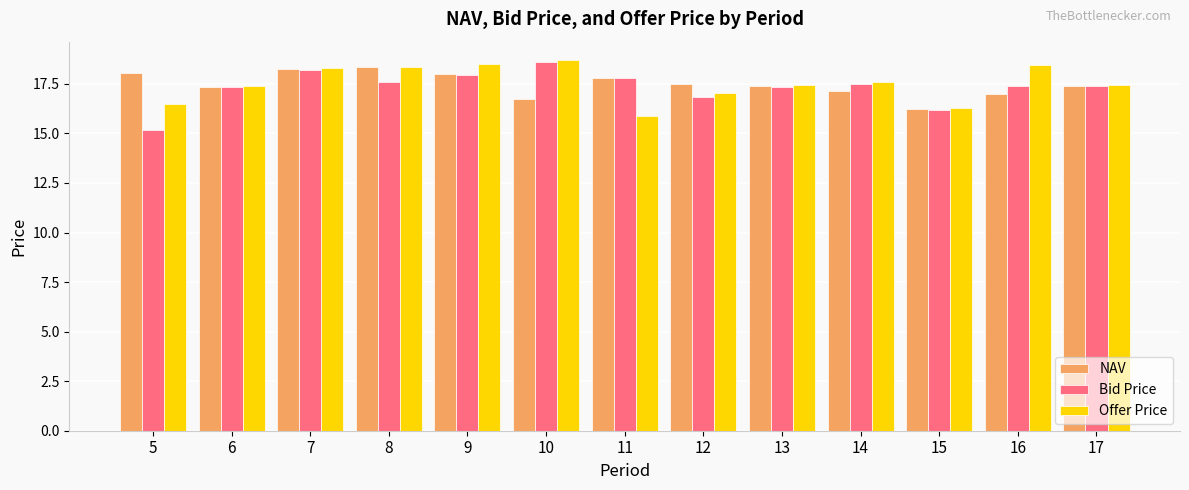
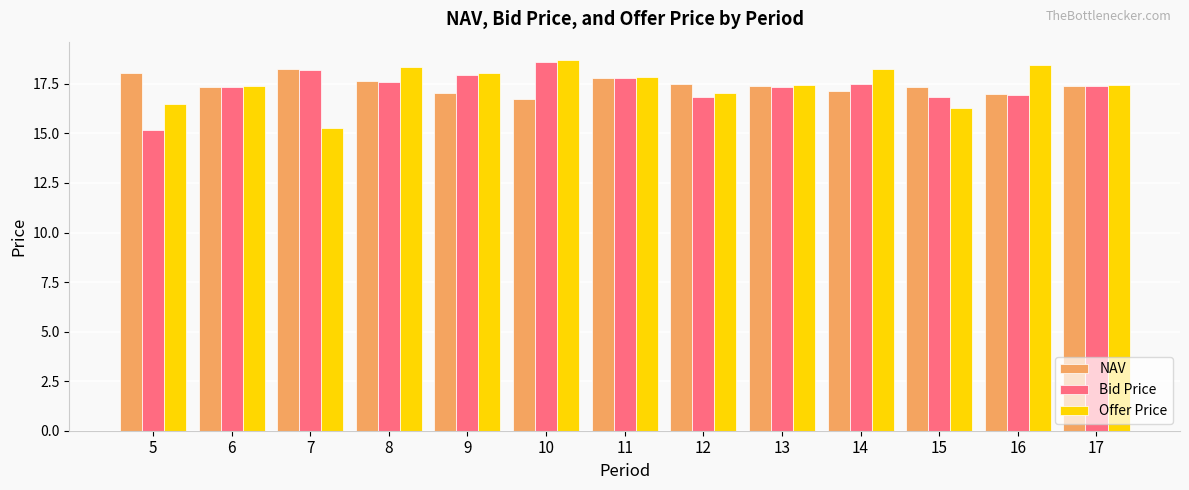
  {
    "NAV": {
      "5": 18.0,
      "6": 17.4,
      "7": 18.2,
-     "8": 18.4,
-     "9": 18.0,
+     "8": 17.7,
+     "9": 17.0,
      "10": 16.7,
      "11": 17.8,
      "12": 17.5,
      "13": 17.4,
      "14": 17.1,
-     "15": 16.2,
+     "15": 17.4,
      "16": 17.0,
      "17": 17.4
    },
    "Bid Price": {
      "5": 15.2,
      "6": 17.3,
      "7": 18.2,
      "8": 17.6,
      "9": 18.0,
      "10": 18.6,
      "11": 17.8,
      "12": 16.8,
      "13": 17.3,
      "14": 17.5,
-     "15": 16.2,
-     "16": 17.4,
+     "15": 16.9,
+     "16": 17.0,
      "17": 17.4
    },
    "Offer Price": {
      "5": 16.5,
      "6": 17.4,
-     "7": 18.3,
+     "7": 15.3,
      "8": 18.4,
-     "9": 18.5,
+     "9": 18.1,
      "10": 18.7,
-     "11": 15.9,
+     "11": 17.9,
      "12": 17.0,
      "13": 17.4,
-     "14": 17.6,
+     "14": 18.2,
      "15": 16.3,
      "16": 18.5,
      "17": 17.5
    }
  }
